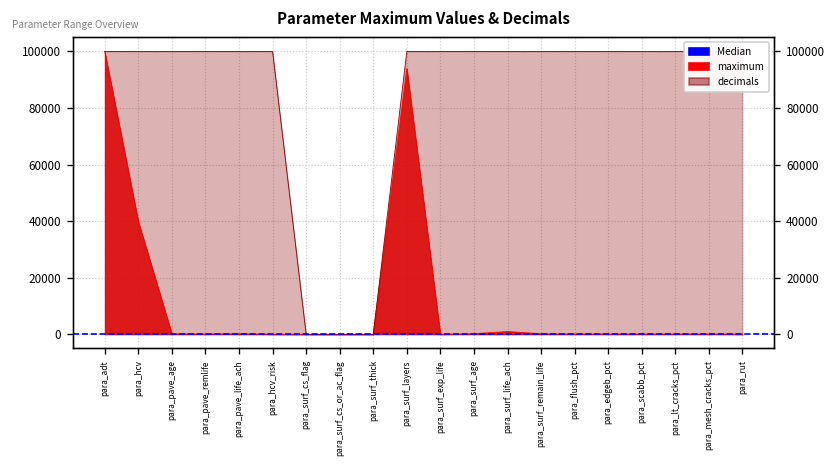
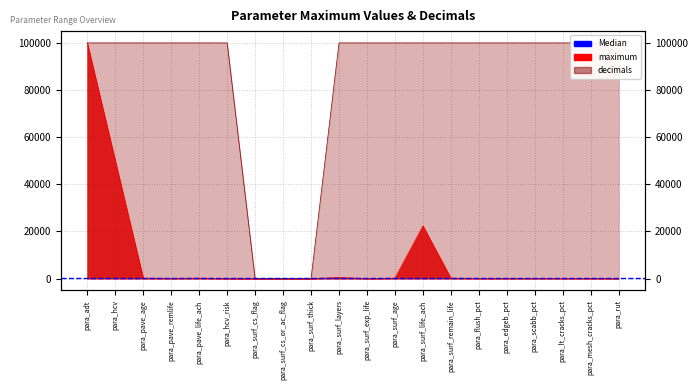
  {
    "maximum": {
-     "para_hcv": 40000,
+     "para_hcv": 50000,
      "para_pave_age": 0,
      "para_pave_remlife": 0,
      "para_pave_life_ach": 0,
      "para_hcv_risk": 0,
-     "para_surf_layers": 94000,
+     "para_surf_layers": 1000,
      "para_surf_exp_life": 0,
      "para_surf_age": 0,
-     "para_surf_life_ach": 1000,
+     "para_surf_life_ach": 22000,
      "para_surf_remain_life": 0,
      "para_flush_pct": 0,
      "para_edgeb_pct": 0,
      "para_scabb_pct": 0,
      "para_lt_cracks_pct": 0,
      "para_mesh_cracks_pct": 0,
      "para_rut": 0
    },
    "decimals": {
      "para_hcv": 100000,
      "para_pave_age": 100000,
      "para_pave_remlife": 100000,
      "para_pave_life_ach": 100000,
      "para_hcv_risk": 100000,
      "para_surf_layers": 100000,
      "para_surf_exp_life": 100000,
      "para_surf_age": 100000,
      "para_surf_life_ach": 100000,
      "para_surf_remain_life": 100000,
      "para_flush_pct": 100000,
      "para_edgeb_pct": 100000,
      "para_scabb_pct": 100000,
      "para_lt_cracks_pct": 100000
    }
  }
